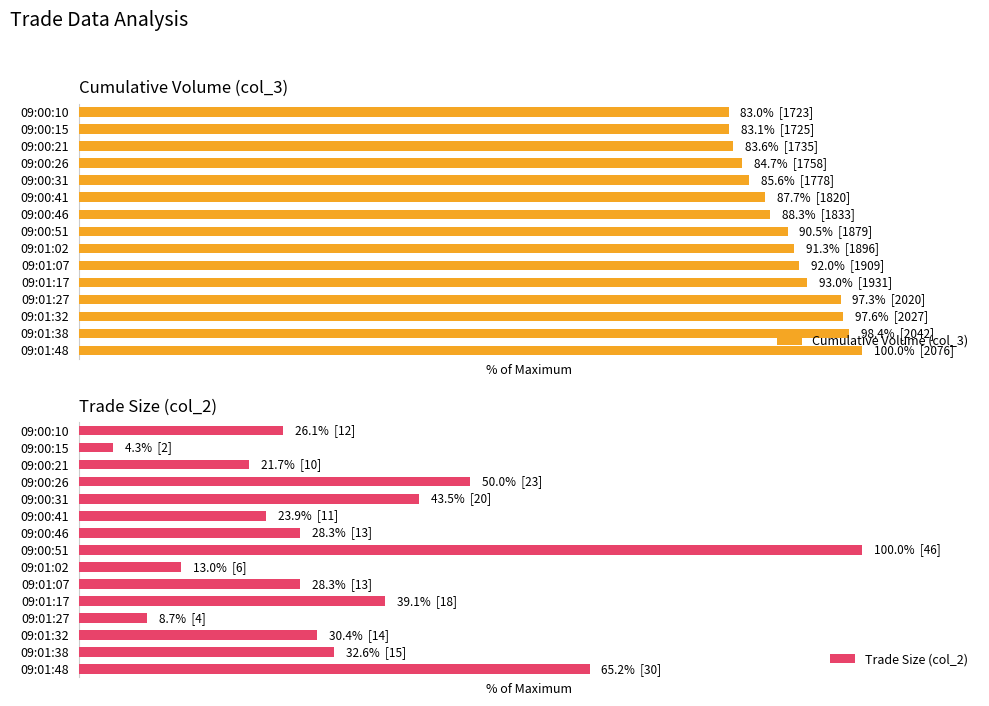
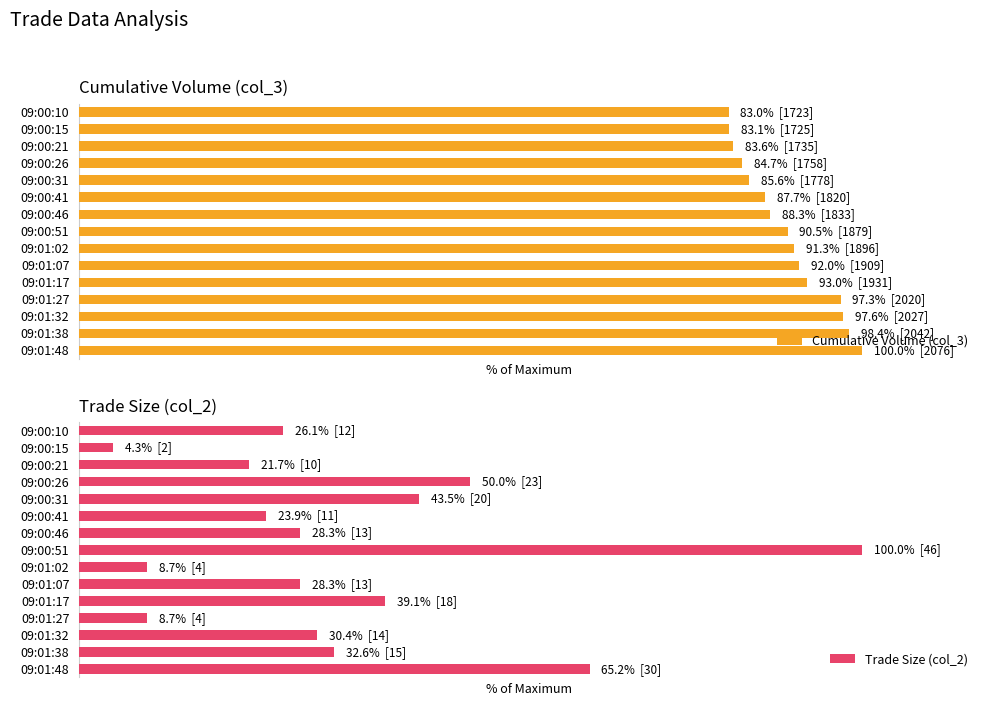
  {
    "Cumulative Volume (col_3)": {
      "09:00:10": "83.0%",
      "09:00:15": "83.1%",
      "09:00:21": "83.6%",
      "09:00:26": "84.7%",
      "09:00:31": "85.6%",
      "09:00:41": "87.7%",
      "09:00:46": "88.3%",
      "09:00:51": "90.5%",
      "09:01:02": "91.3%",
      "09:01:07": "92.0%",
      "09:01:17": "93.0%",
      "09:01:27": "97.3%",
      "09:01:32": "97.6%",
      "09:01:38": "98.4%",
      "09:01:48": "100.0%"
    },
    "Trade Size (col_2)": {
      "09:00:10": "26.1%",
      "09:00:15": "4.3%",
      "09:00:21": "21.7%",
      "09:00:26": "50.0%",
      "09:00:31": "43.5%",
      "09:00:41": "23.9%",
      "09:00:46": "28.3%",
      "09:00:51": "100.0%",
-     "09:01:02": "13.0% [6]",
+     "09:01:02": "8.7% [4]",
      "09:01:07": "28.3%",
      "09:01:17": "39.1%",
      "09:01:27": "8.7%",
      "09:01:32": "30.4%",
      "09:01:38": "32.6%",
      "09:01:48": "65.2%"
    }
  }
